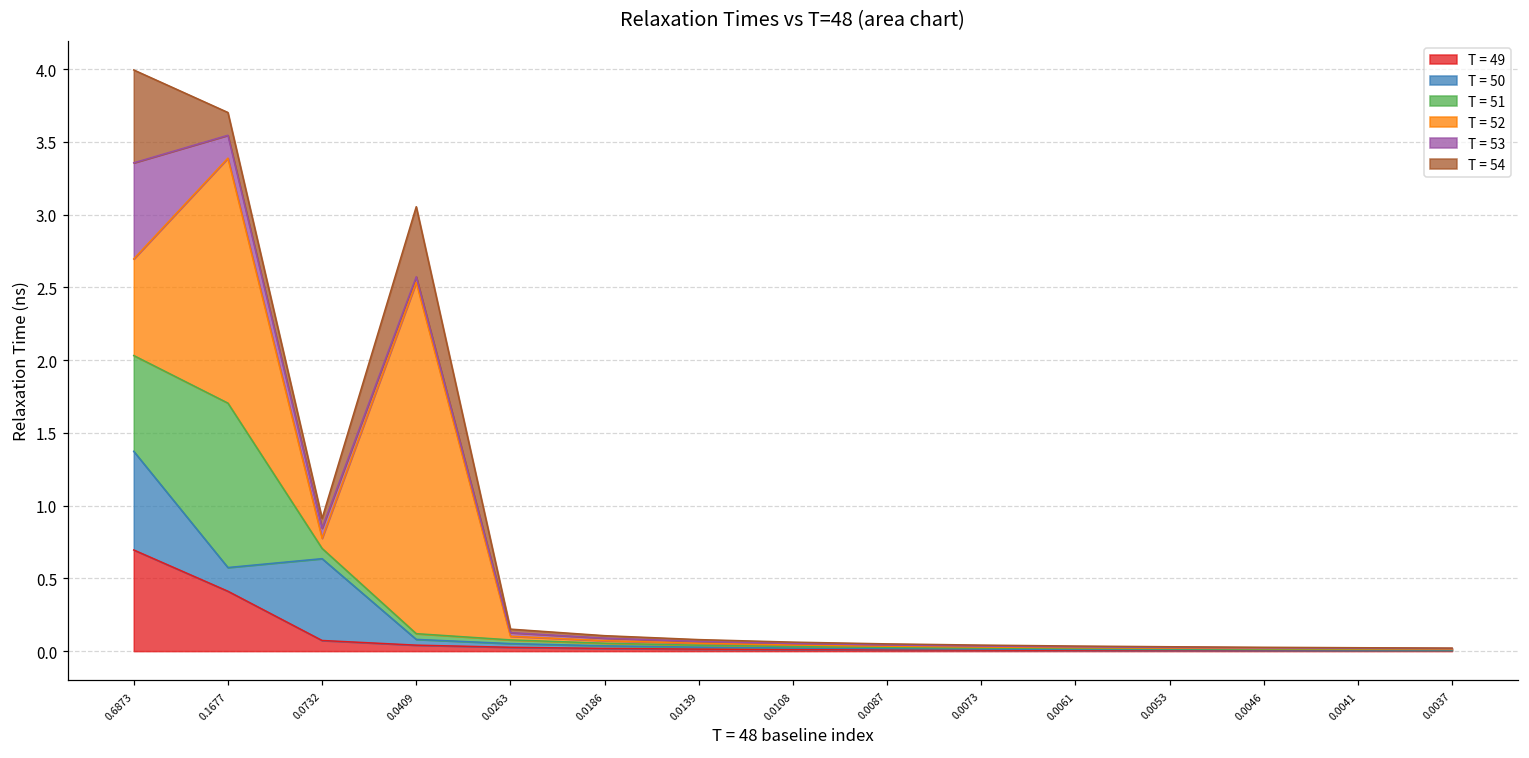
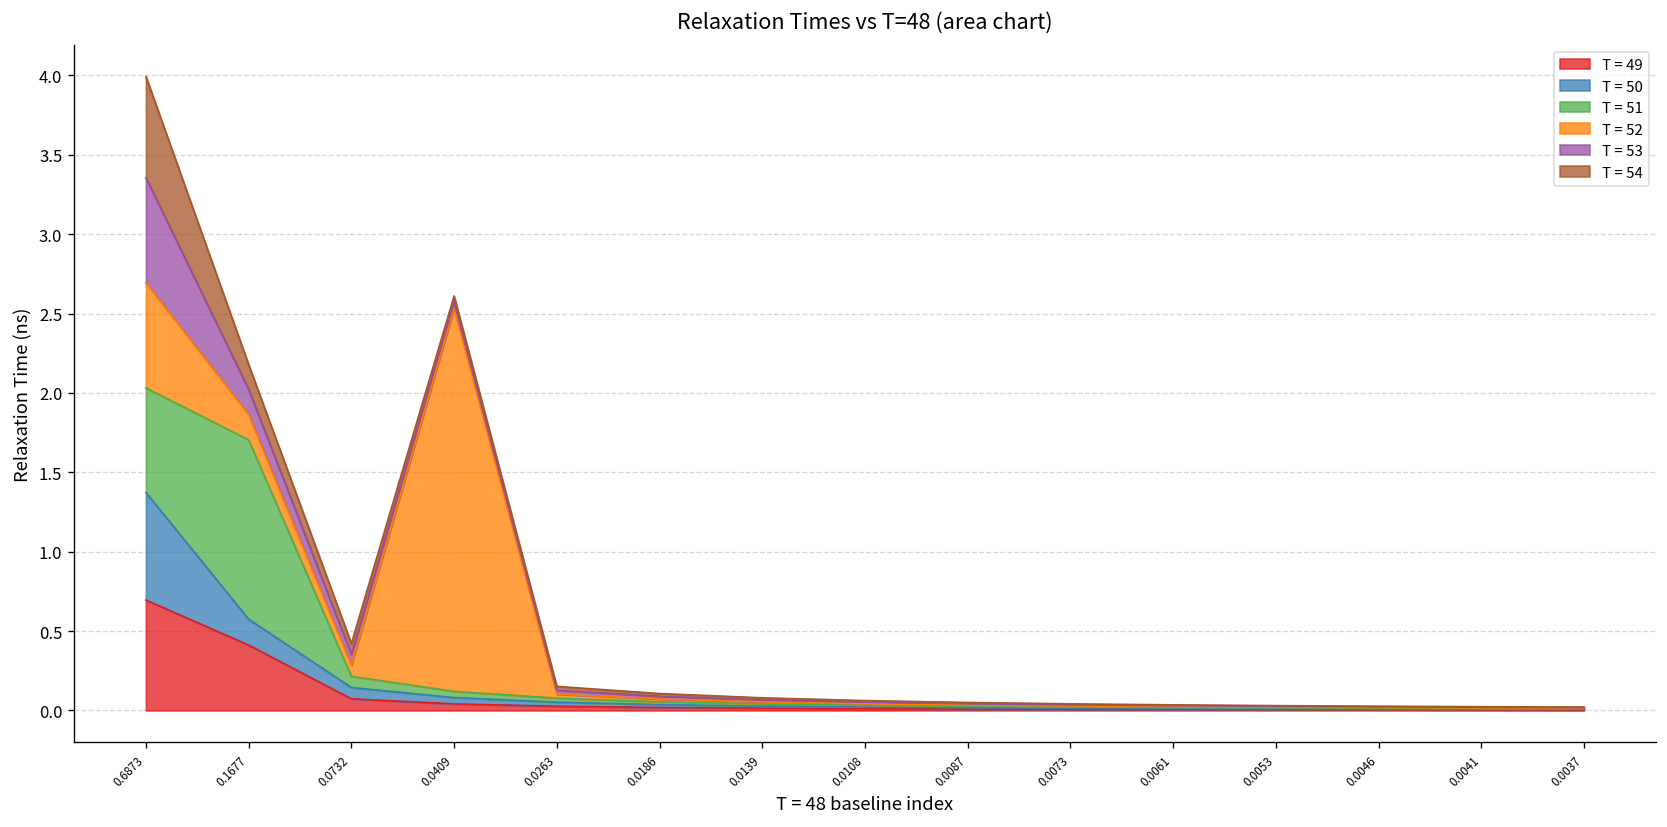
  {
    "T = 49": {
      "0.6873": 0.70,
      "0.1677": 0.41,
      "0.0732": 0.07,
      "0.0409": 0.04,
      "0.0263": 0.03
    },
    "T = 50": {
      "0.6873": 0.68,
      "0.1677": 0.16,
-     "0.0732": 0.56,
+     "0.0732": 0.07,
      "0.0409": 0.04,
      "0.0263": 0.03
    },
    "T = 51": {
      "0.6873": 0.66,
      "0.1677": 1.13,
      "0.0732": 0.07,
      "0.0409": 0.04,
      "0.0263": 0.03
    },
    "T = 52": {
      "0.6873": 0.66,
-     "0.1677": 1.68,
+     "0.1677": 0.16,
      "0.0732": 0.07,
      "0.0409": 2.41,
      "0.0263": 0.03
    },
    "T = 53": {
      "0.6873": 0.66,
      "0.1677": 0.16,
      "0.0732": 0.07,
      "0.0409": 0.04,
      "0.0263": 0.02
    },
    "T = 54": {
      "0.6873": 0.64,
      "0.1677": 0.16,
      "0.0732": 0.07,
-     "0.0409": 0.48,
+     "0.0409": 0.04,
      "0.0263": 0.02
    }
  }
